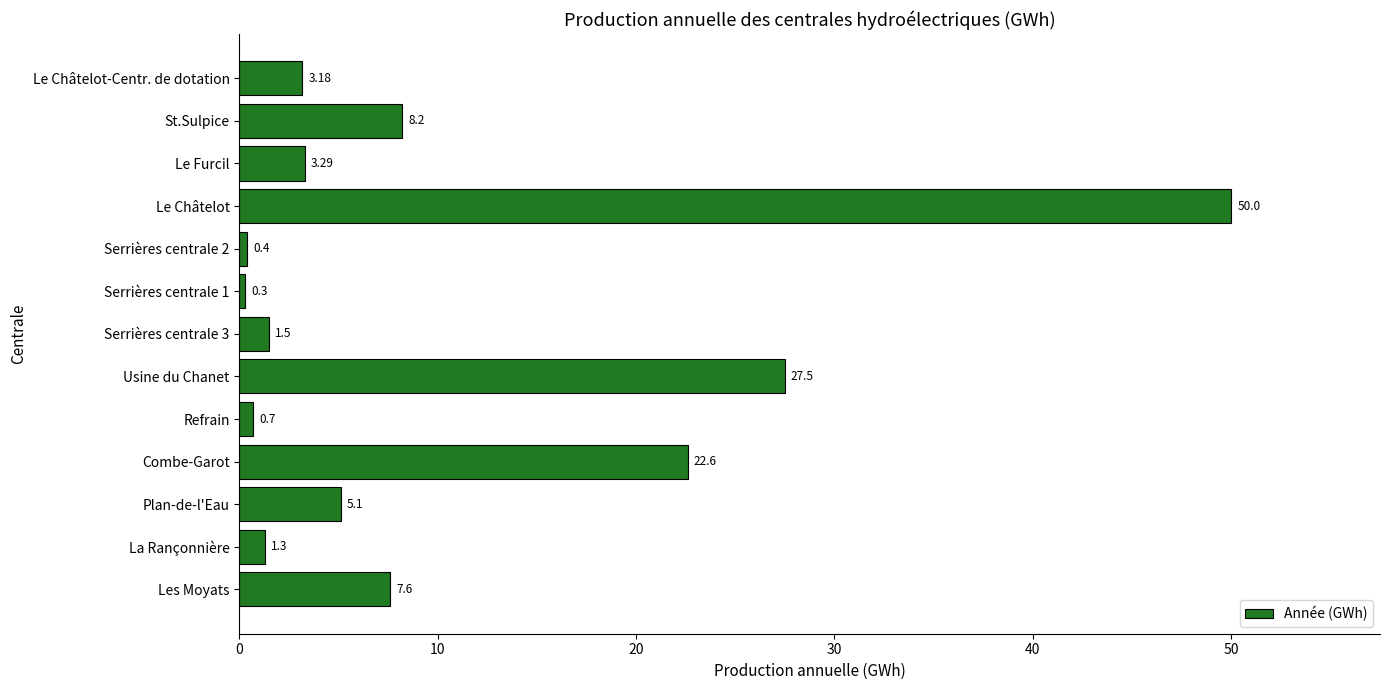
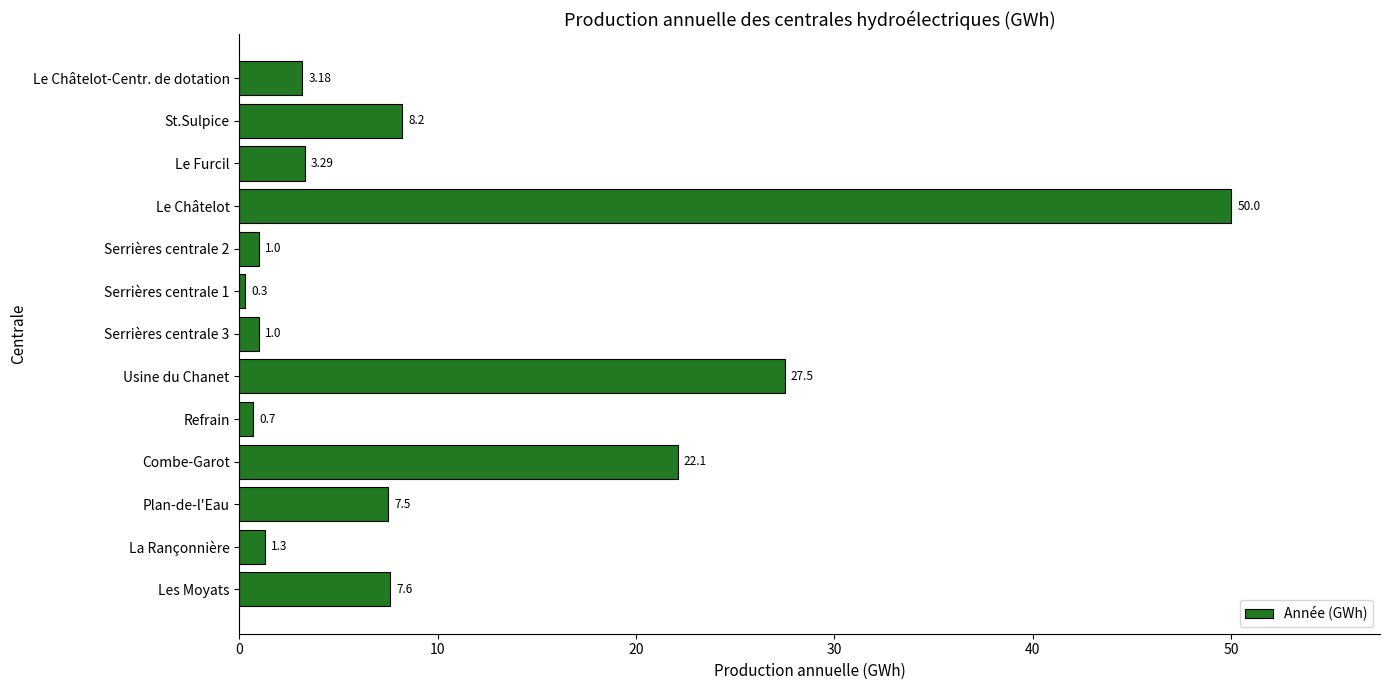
  {
    "Le Châtelot-Centr. de dotation": 3.18,
    "St.Sulpice": 8.2,
    "Le Furcil": 3.29,
    "Le Châtelot": 50.0,
-   "Serrières centrale 2": 0.4,
+   "Serrières centrale 2": 1.0,
    "Serrières centrale 1": 0.3,
-   "Serrières centrale 3": 1.5,
+   "Serrières centrale 3": 1.0,
    "Usine du Chanet": 27.5,
    "Refrain": 0.7,
-   "Combe-Garot": 22.6,
-   "Plan-de-l'Eau": 5.1,
+   "Combe-Garot": 22.1,
+   "Plan-de-l'Eau": 7.5,
    "La Rançonnière": 1.3,
    "Les Moyats": 7.6
  }
